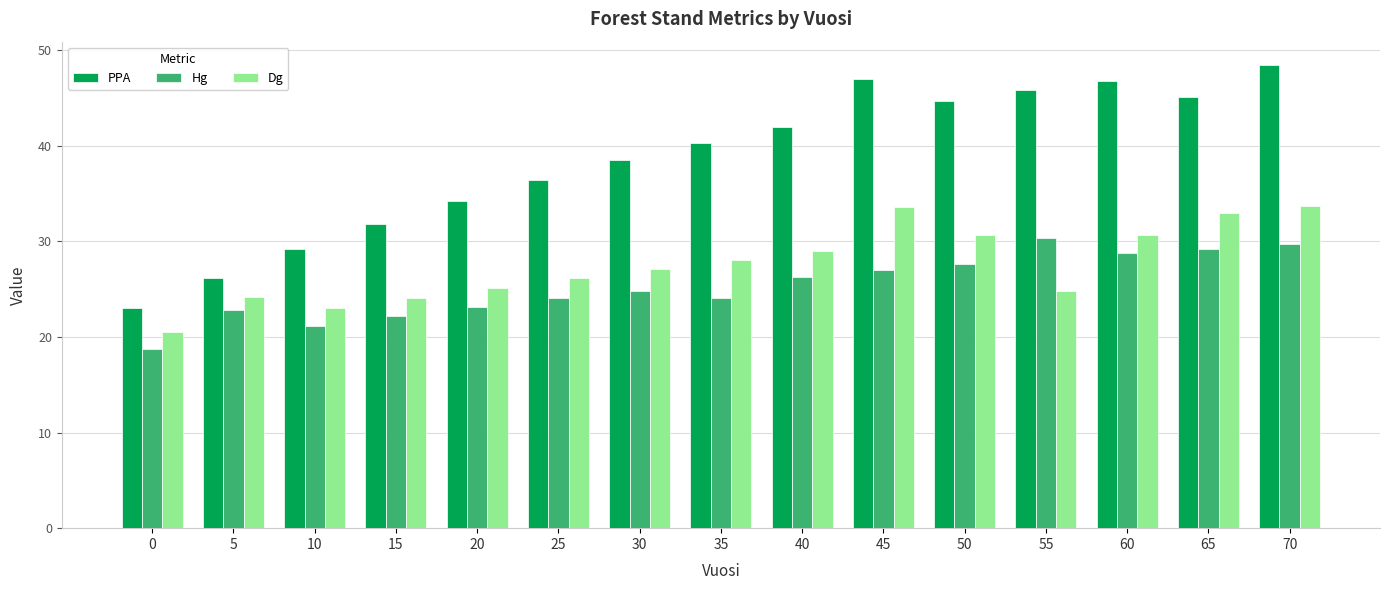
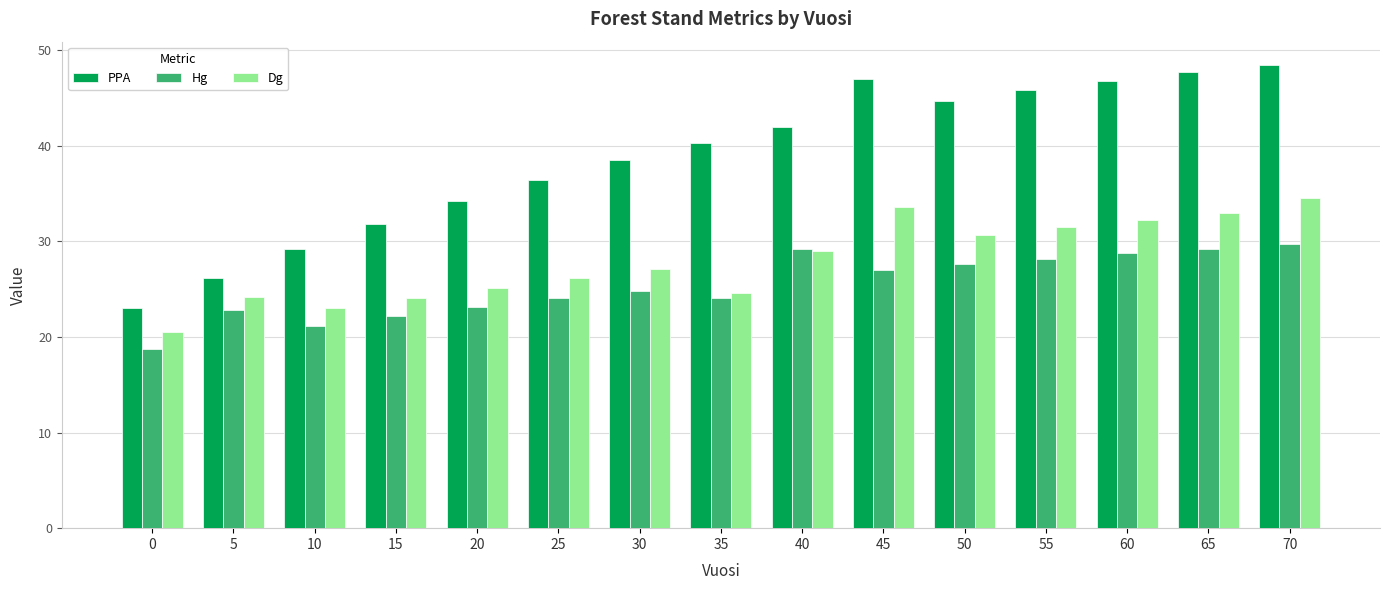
  {
    "PPA": {
      "0": 23,
      "5": 26,
      "10": 29,
      "15": 32,
      "20": 34,
      "25": 36,
      "30": 38,
      "35": 40,
      "40": 42,
      "45": 47,
      "50": 45,
      "55": 46,
      "60": 47,
-     "65": 45,
+     "65": 48,
      "70": 48
    },
    "Hg": {
      "0": 19,
      "5": 23,
      "10": 21,
      "15": 22,
      "20": 23,
      "25": 24,
      "30": 25,
      "35": 24,
-     "40": 26,
+     "40": 29,
      "45": 27,
      "50": 28,
-     "55": 30,
+     "55": 28,
      "60": 29,
      "65": 29,
      "70": 30
    },
    "Dg": {
      "0": 21,
      "5": 24,
      "10": 23,
      "15": 24,
      "20": 25,
      "25": 26,
      "30": 27,
-     "35": 28,
+     "35": 25,
      "40": 29,
      "45": 34,
      "50": 31,
-     "55": 25,
-     "60": 31,
+     "55": 31,
+     "60": 32,
      "65": 33,
-     "70": 34
+     "70": 35
    }
  }
